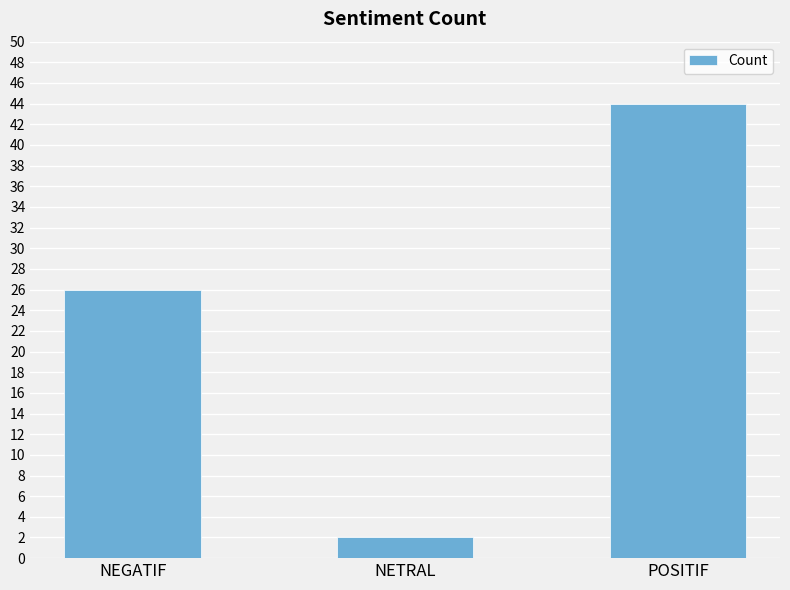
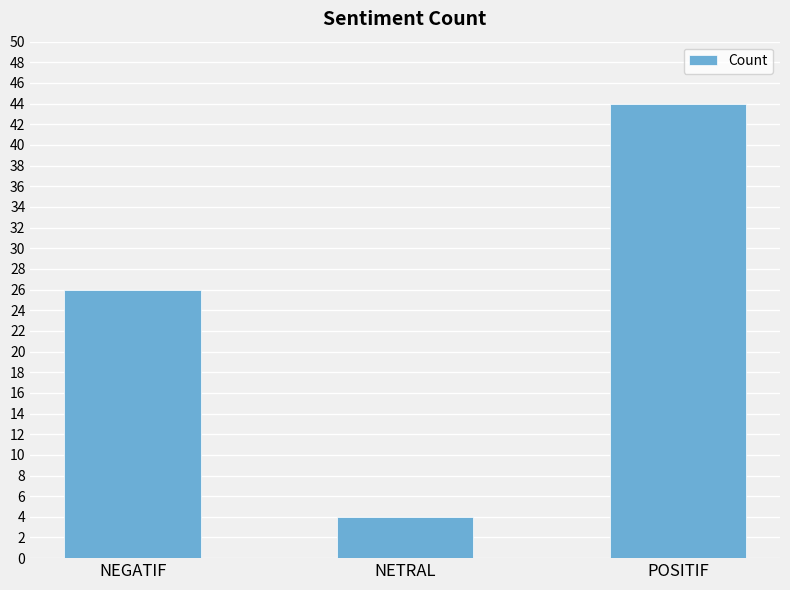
  {
    "NEGATIF": 26,
-   "NETRAL": 2,
+   "NETRAL": 4,
    "POSITIF": 44
  }
